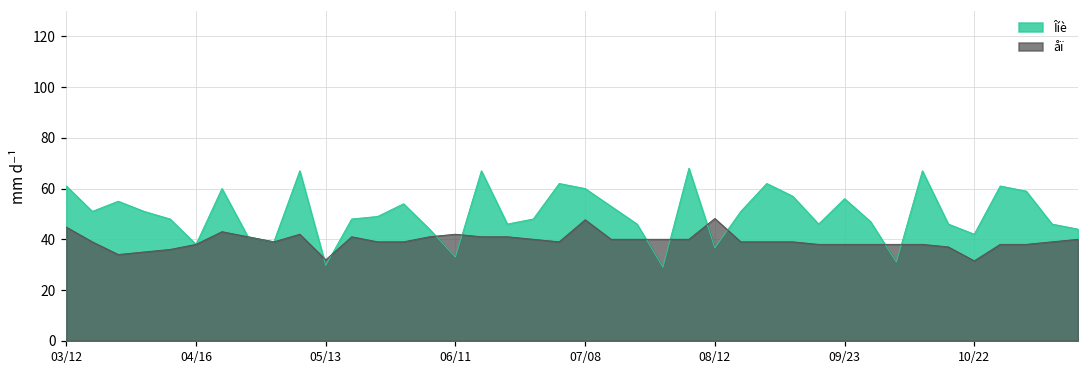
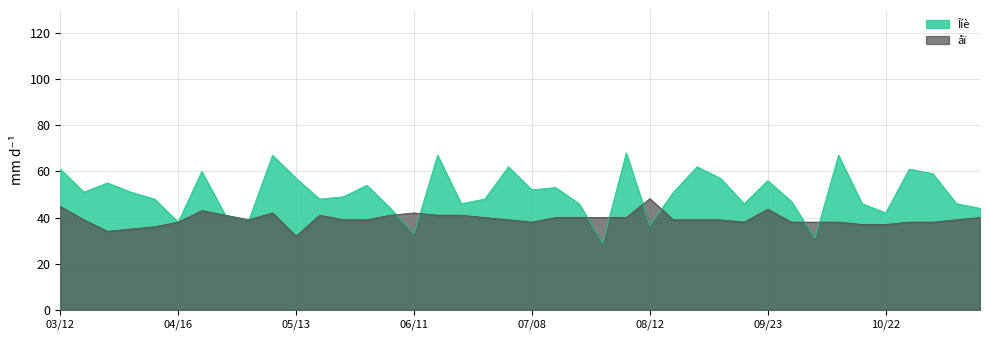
  {
    "Îíè": {
      "03/12": 61,
-     "05/13": 30,
+     "05/13": 57,
      "06/11": 33,
-     "07/08": 60,
+     "07/08": 52,
      "08/12": 37,
      "09/23": 56,
      "10/22": 42
    },
    "åï": {
      "03/12": 45,
      "05/13": 32,
      "06/11": 42,
-     "07/08": 48,
+     "07/08": 38,
      "08/12": 48,
-     "09/23": 38,
-     "10/22": 32
+     "09/23": 44,
+     "10/22": 37
    }
  }
